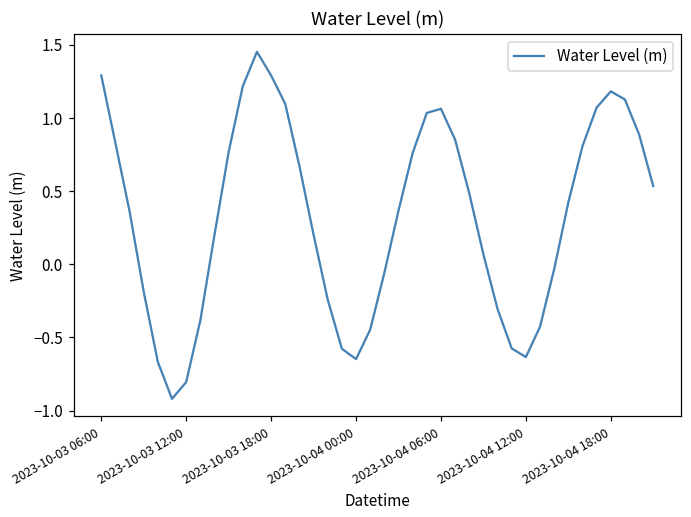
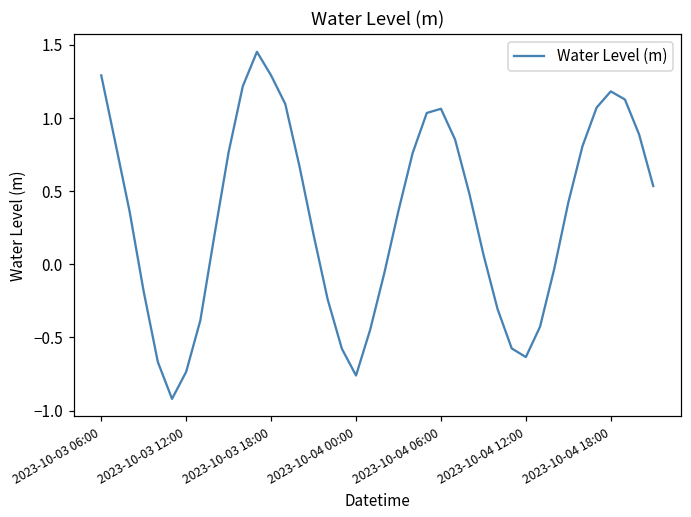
  {
    "2023-10-03 06:00": 1.29,
-   "2023-10-03 12:00": -0.81,
+   "2023-10-03 12:00": -0.73,
    "2023-10-03 18:00": 1.29,
-   "2023-10-04 00:00": -0.65,
+   "2023-10-04 00:00": -0.76,
    "2023-10-04 06:00": 1.06,
    "2023-10-04 12:00": -0.63,
    "2023-10-04 18:00": 1.18
  }
